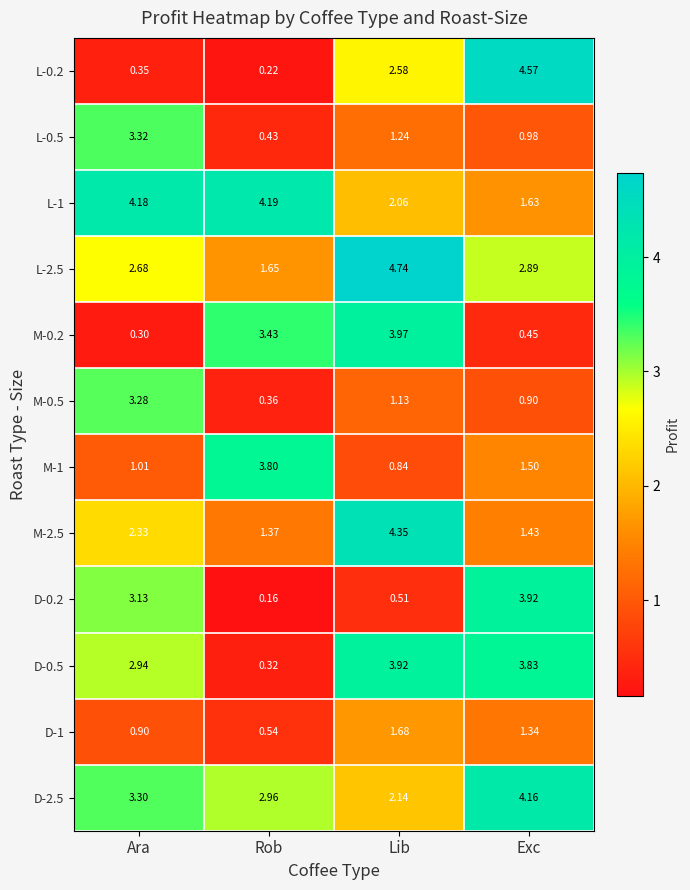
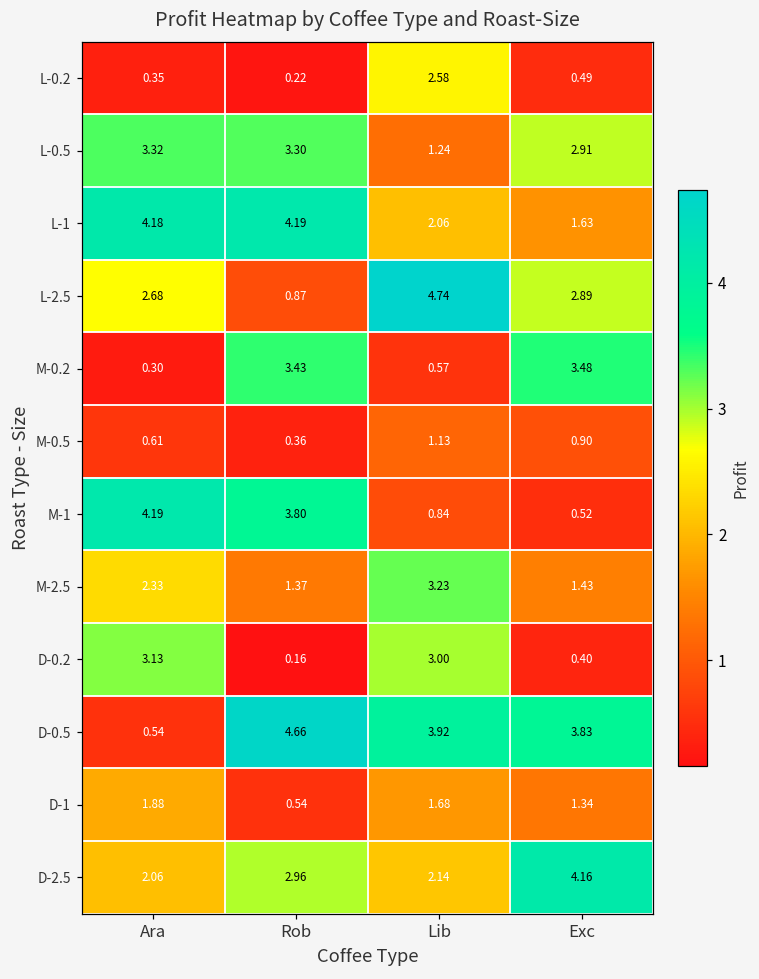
  {
    "L-0.2": {
      "Ara": 0.35,
      "Rob": 0.22,
      "Lib": 2.58,
-     "Exc": 4.57
+     "Exc": 0.49
    },
    "L-0.5": {
      "Ara": 3.32,
-     "Rob": 0.43,
+     "Rob": 3.30,
      "Lib": 1.24,
-     "Exc": 0.98
+     "Exc": 2.91
    },
    "L-1": {
      "Ara": 4.18,
      "Rob": 4.19,
      "Lib": 2.06,
      "Exc": 1.63
    },
    "L-2.5": {
      "Ara": 2.68,
-     "Rob": 1.65,
+     "Rob": 0.87,
      "Lib": 4.74,
      "Exc": 2.89
    },
    "M-0.2": {
      "Ara": 0.30,
      "Rob": 3.43,
-     "Lib": 3.97,
-     "Exc": 0.45
+     "Lib": 0.57,
+     "Exc": 3.48
    },
    "M-0.5": {
-     "Ara": 3.28,
+     "Ara": 0.61,
      "Rob": 0.36,
      "Lib": 1.13,
      "Exc": 0.90
    },
    "M-1": {
-     "Ara": 1.01,
+     "Ara": 4.19,
      "Rob": 3.80,
      "Lib": 0.84,
-     "Exc": 1.50
+     "Exc": 0.52
    },
    "M-2.5": {
      "Ara": 2.33,
      "Rob": 1.37,
-     "Lib": 4.35,
+     "Lib": 3.23,
      "Exc": 1.43
    },
    "D-0.2": {
      "Ara": 3.13,
      "Rob": 0.16,
-     "Lib": 0.51,
-     "Exc": 3.92
+     "Lib": 3.00,
+     "Exc": 0.40
    },
    "D-0.5": {
-     "Ara": 2.94,
-     "Rob": 0.32,
+     "Ara": 0.54,
+     "Rob": 4.66,
      "Lib": 3.92,
      "Exc": 3.83
    },
    "D-1": {
-     "Ara": 0.90,
+     "Ara": 1.88,
      "Rob": 0.54,
      "Lib": 1.68,
      "Exc": 1.34
    },
    "D-2.5": {
-     "Ara": 3.30,
+     "Ara": 2.06,
      "Rob": 2.96,
      "Lib": 2.14,
      "Exc": 4.16
    }
  }
